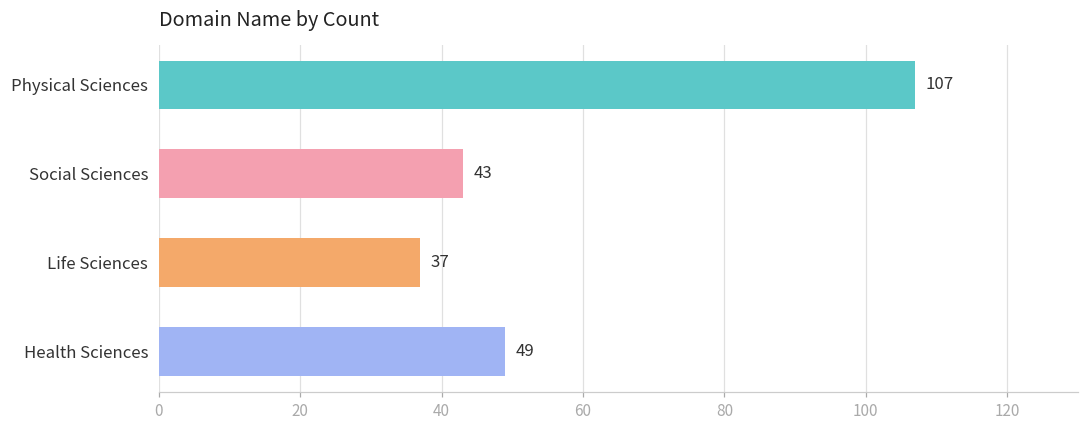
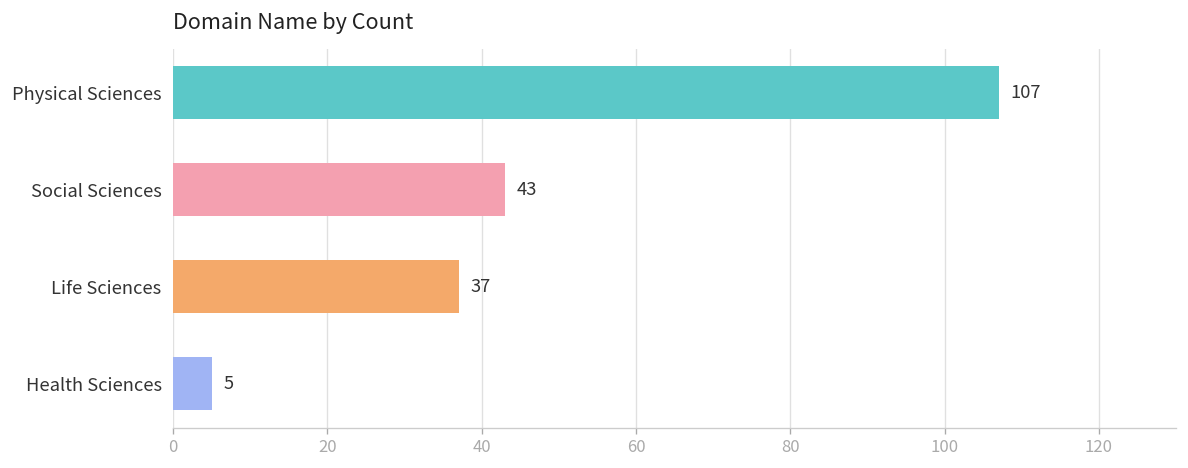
  {
    "Physical Sciences": 107,
    "Social Sciences": 43,
    "Life Sciences": 37,
-   "Health Sciences": 49
+   "Health Sciences": 5
  }
